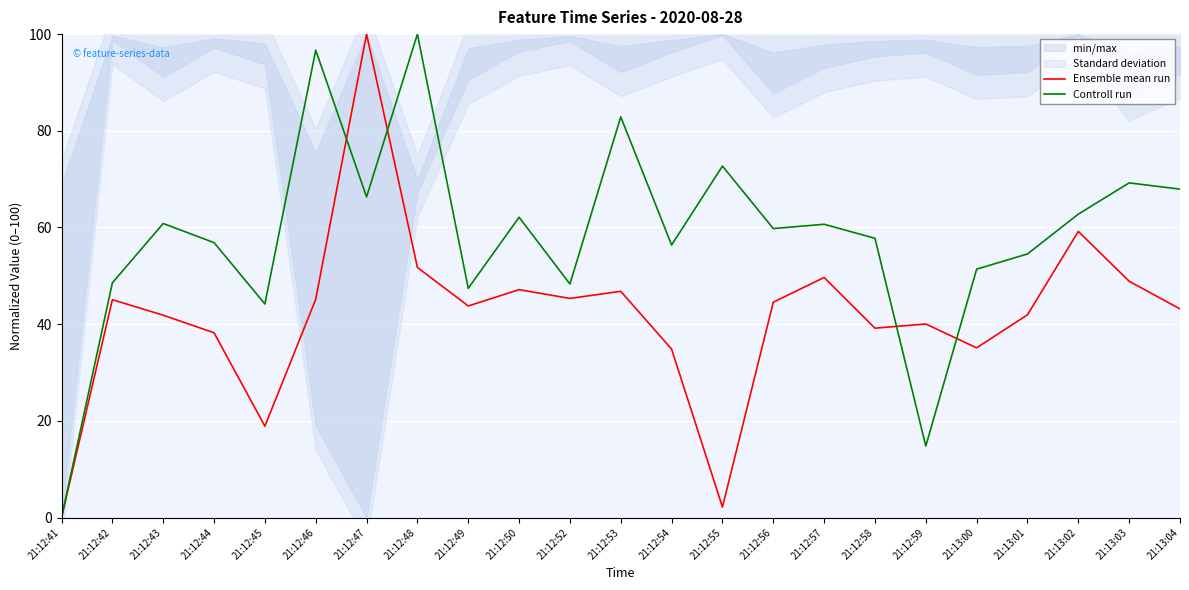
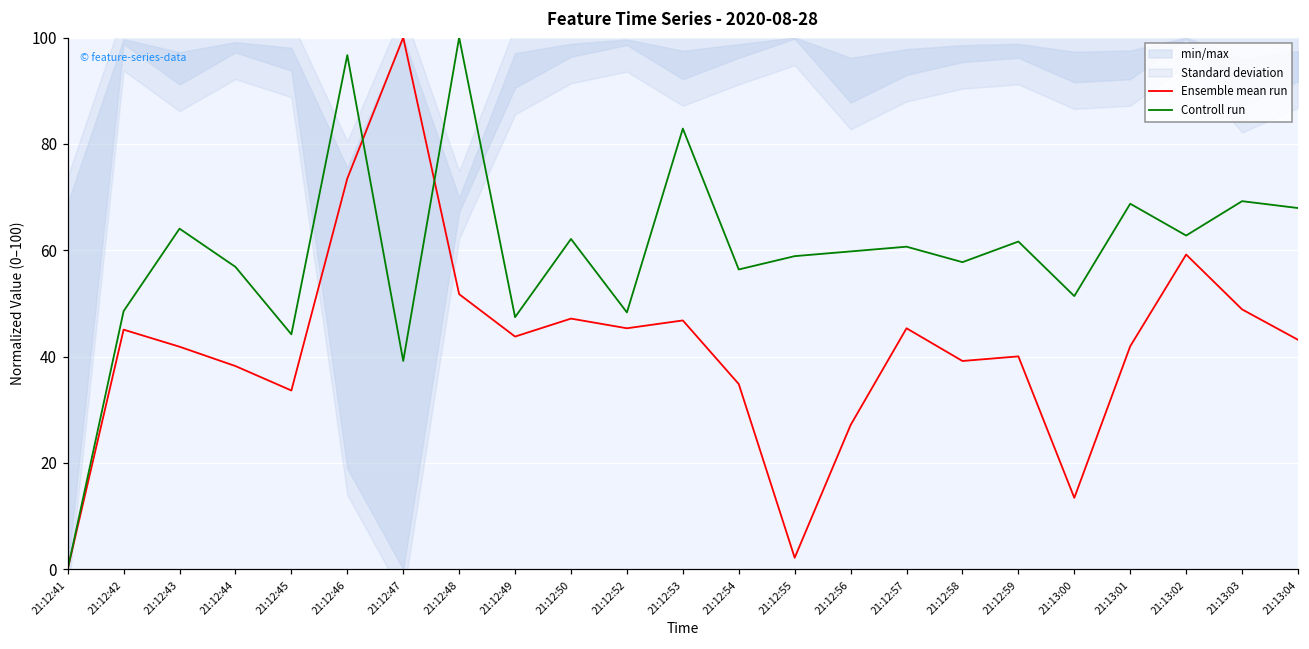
  {
    "Ensemble mean run": {
      "21:12:42": 45,
      "21:12:43": 42,
      "21:12:44": 38,
-     "21:12:45": 19,
-     "21:12:46": 45,
+     "21:12:45": 34,
+     "21:12:46": 73,
      "21:12:48": 52,
      "21:12:49": 44,
      "21:12:50": 47,
      "21:12:52": 45,
      "21:12:53": 47,
      "21:12:54": 35,
      "21:12:55": 2,
-     "21:12:56": 45,
-     "21:12:57": 50,
+     "21:12:56": 27,
+     "21:12:57": 45,
      "21:12:58": 39,
      "21:12:59": 40,
-     "21:13:00": 35,
+     "21:13:00": 13,
      "21:13:01": 42,
      "21:13:02": 59,
      "21:13:03": 49,
      "21:13:04": 43
    },
    "Controll run": {
      "21:12:42": 49,
-     "21:12:43": 61,
+     "21:12:43": 64,
      "21:12:44": 57,
      "21:12:45": 44,
      "21:12:46": 97,
-     "21:12:47": 66,
+     "21:12:47": 39,
      "21:12:48": 100,
      "21:12:49": 47,
      "21:12:50": 62,
      "21:12:52": 48,
      "21:12:53": 83,
      "21:12:54": 56,
-     "21:12:55": 73,
+     "21:12:55": 59,
      "21:12:56": 60,
      "21:12:57": 61,
      "21:12:58": 58,
-     "21:12:59": 15,
+     "21:12:59": 62,
      "21:13:00": 51,
-     "21:13:01": 55,
+     "21:13:01": 69,
      "21:13:02": 63,
      "21:13:03": 69,
      "21:13:04": 68
    }
  }
